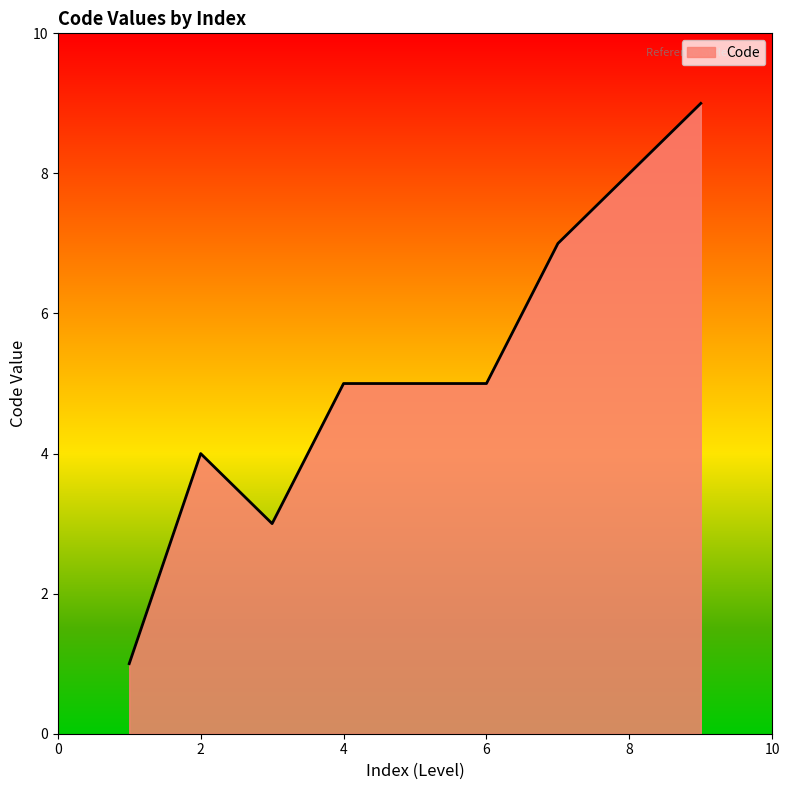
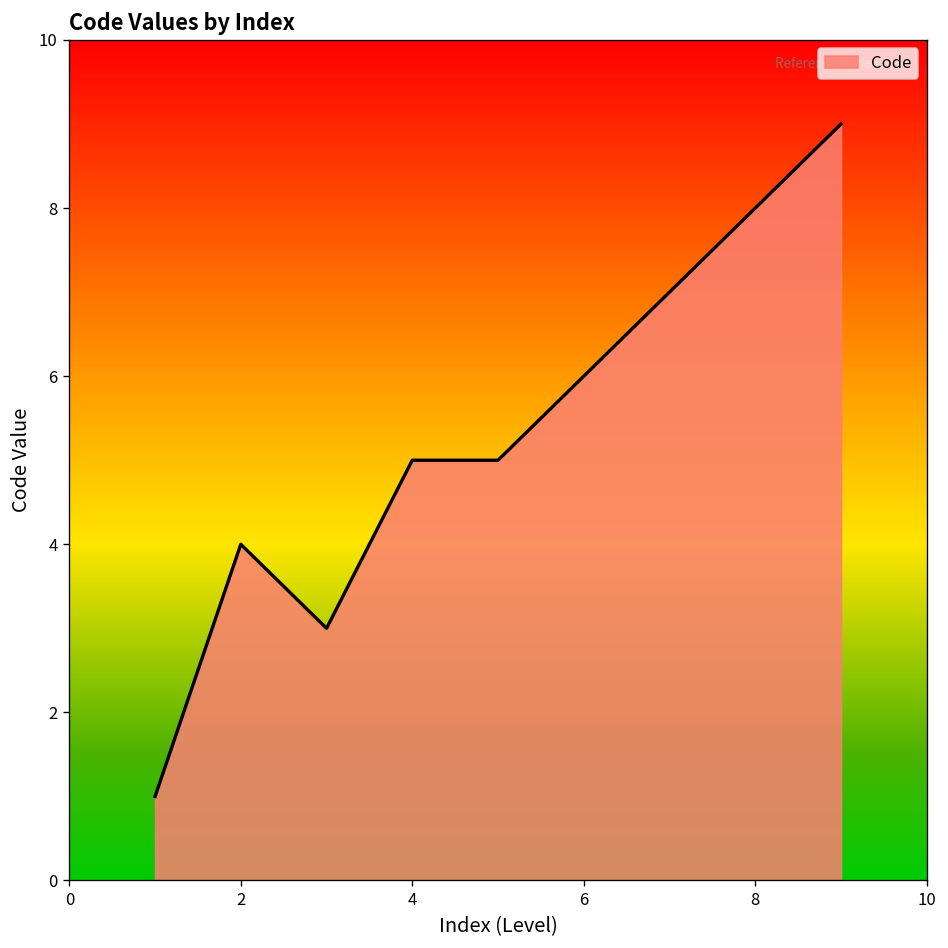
  {
    "2": 4,
    "4": 5,
-   "6": 5,
+   "6": 6,
    "8": 8
  }
